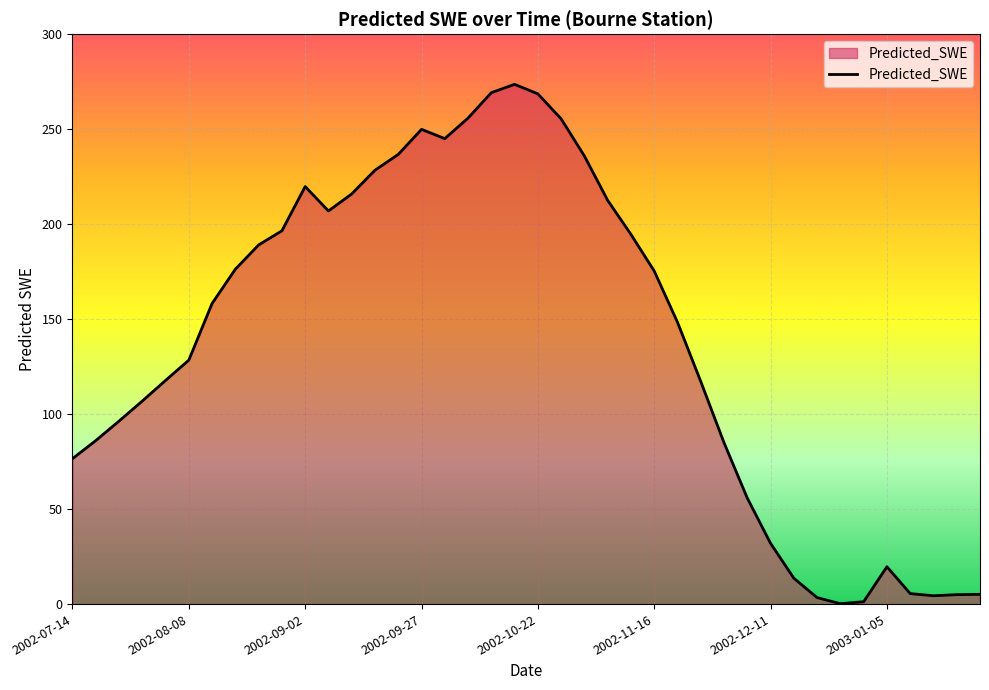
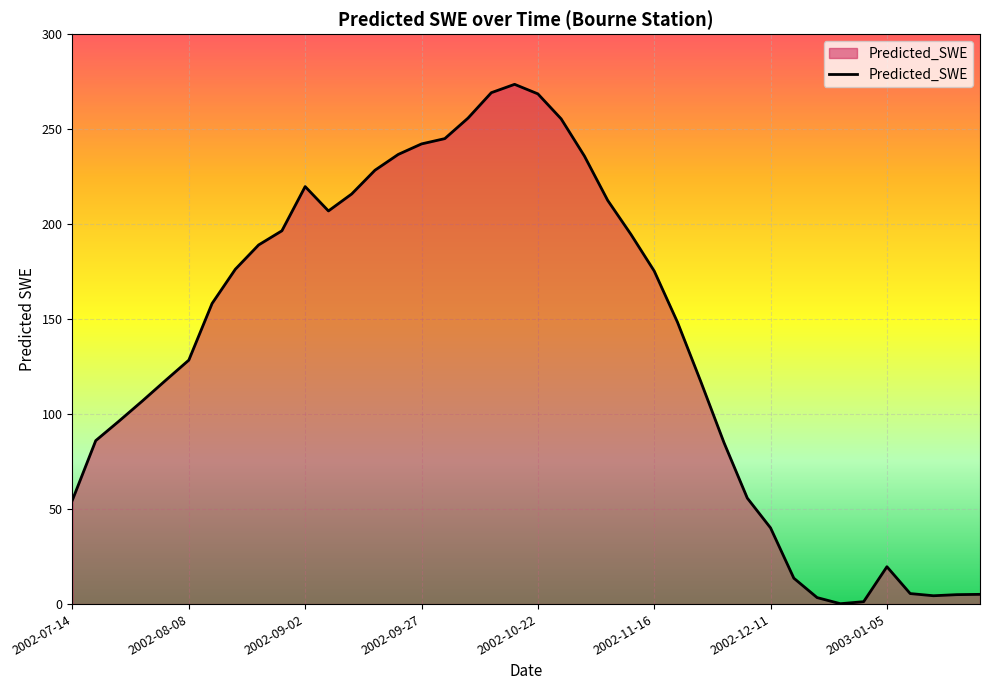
  {
-   "2002-07-14": 77,
+   "2002-07-14": 55,
    "2002-08-08": 128,
    "2002-09-02": 220,
-   "2002-09-27": 250,
+   "2002-09-27": 242,
    "2002-10-22": 269,
    "2002-11-16": 175,
-   "2002-12-11": 32,
+   "2002-12-11": 40,
    "2003-01-05": 20
  }
